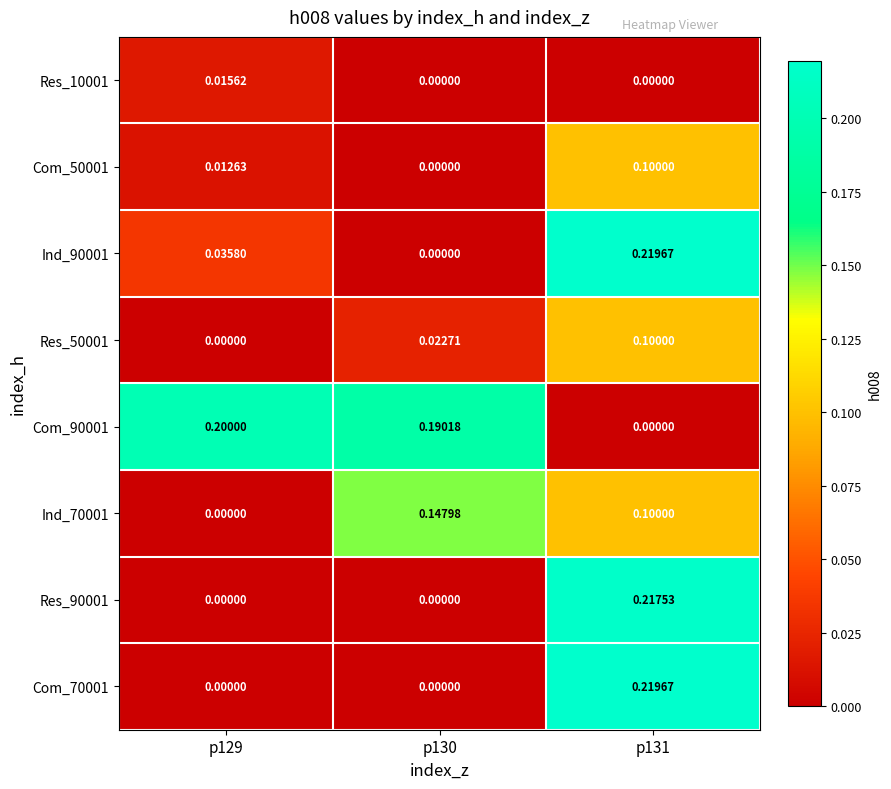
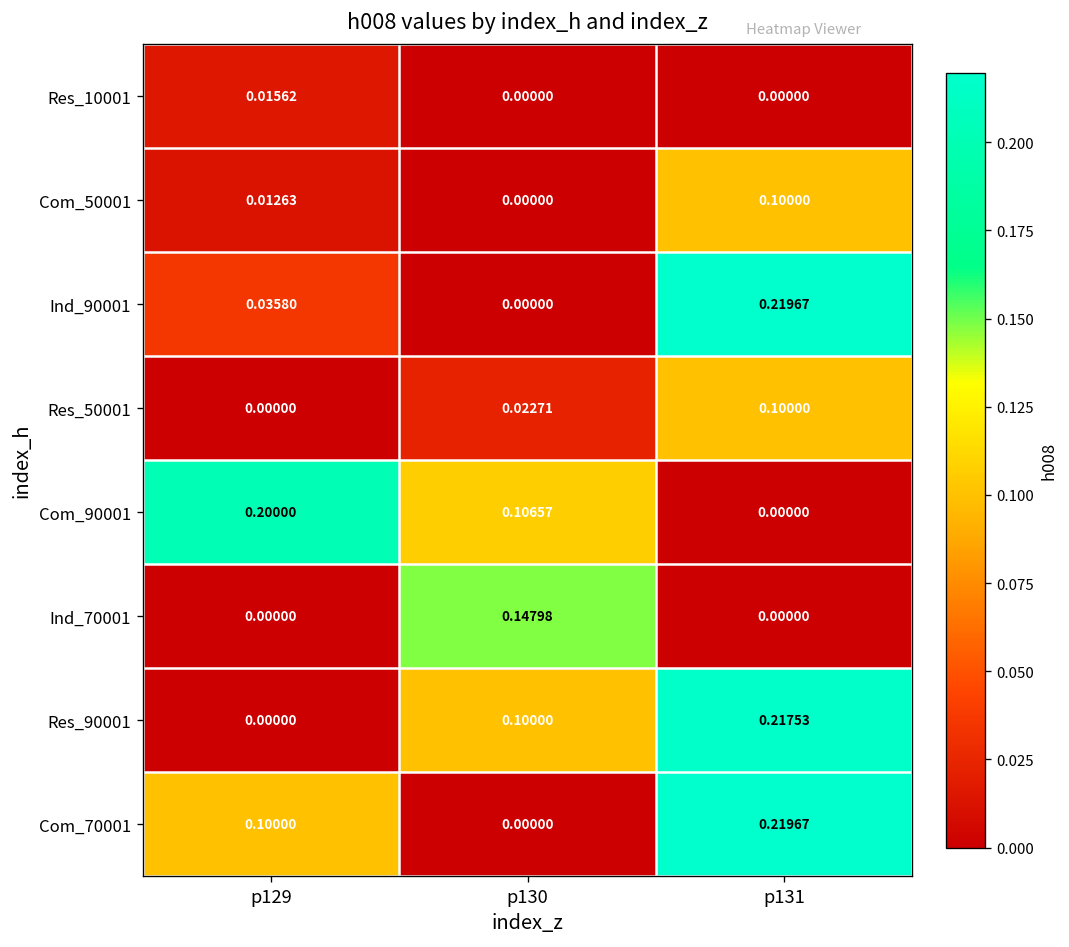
  {
    "Res_10001": {
      "p129": 0.01562,
      "p130": 0.00000,
      "p131": 0.00000
    },
    "Com_50001": {
      "p129": 0.01263,
      "p130": 0.00000,
      "p131": 0.10000
    },
    "Ind_90001": {
      "p129": 0.03580,
      "p130": 0.00000,
      "p131": 0.21967
    },
    "Res_50001": {
      "p129": 0.00000,
      "p130": 0.02271,
      "p131": 0.10000
    },
    "Com_90001": {
      "p129": 0.20000,
-     "p130": 0.19018,
+     "p130": 0.10657,
      "p131": 0.00000
    },
    "Ind_70001": {
      "p129": 0.00000,
      "p130": 0.14798,
-     "p131": 0.10000
+     "p131": 0.00000
    },
    "Res_90001": {
      "p129": 0.00000,
-     "p130": 0.00000,
+     "p130": 0.10000,
      "p131": 0.21753
    },
    "Com_70001": {
-     "p129": 0.00000,
+     "p129": 0.10000,
      "p130": 0.00000,
      "p131": 0.21967
    }
  }
